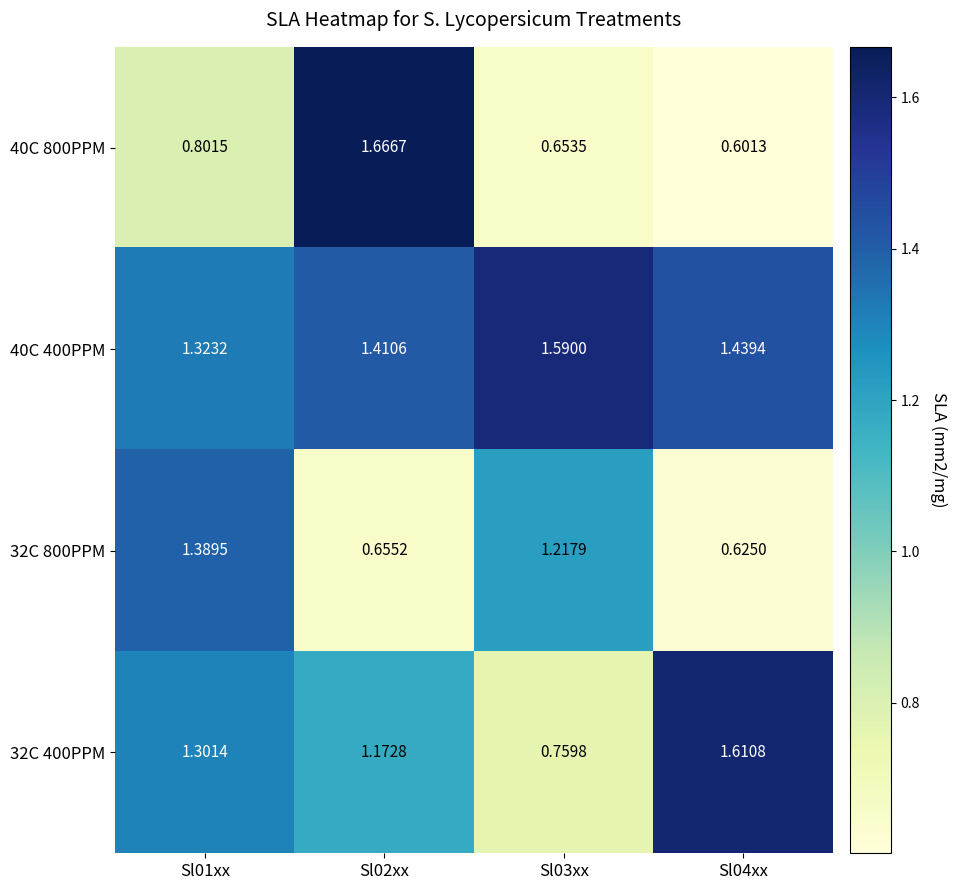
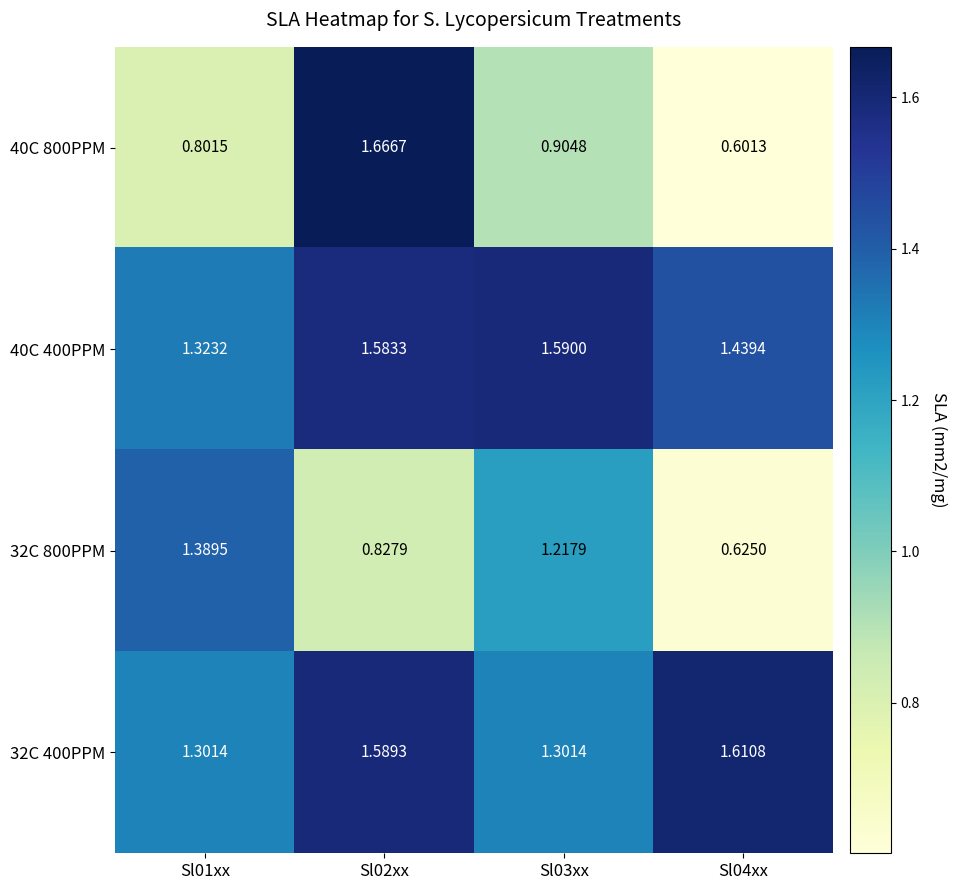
  {
    "40C 800PPM": {
      "Sl01xx": 0.8015,
      "Sl02xx": 1.6667,
-     "Sl03xx": 0.6535,
+     "Sl03xx": 0.9048,
      "Sl04xx": 0.6013
    },
    "40C 400PPM": {
      "Sl01xx": 1.3232,
-     "Sl02xx": 1.4106,
+     "Sl02xx": 1.5833,
      "Sl03xx": 1.5900,
      "Sl04xx": 1.4394
    },
    "32C 800PPM": {
      "Sl01xx": 1.3895,
-     "Sl02xx": 0.6552,
+     "Sl02xx": 0.8279,
      "Sl03xx": 1.2179,
      "Sl04xx": 0.6250
    },
    "32C 400PPM": {
      "Sl01xx": 1.3014,
-     "Sl02xx": 1.1728,
-     "Sl03xx": 0.7598,
+     "Sl02xx": 1.5893,
+     "Sl03xx": 1.3014,
      "Sl04xx": 1.6108
    }
  }
